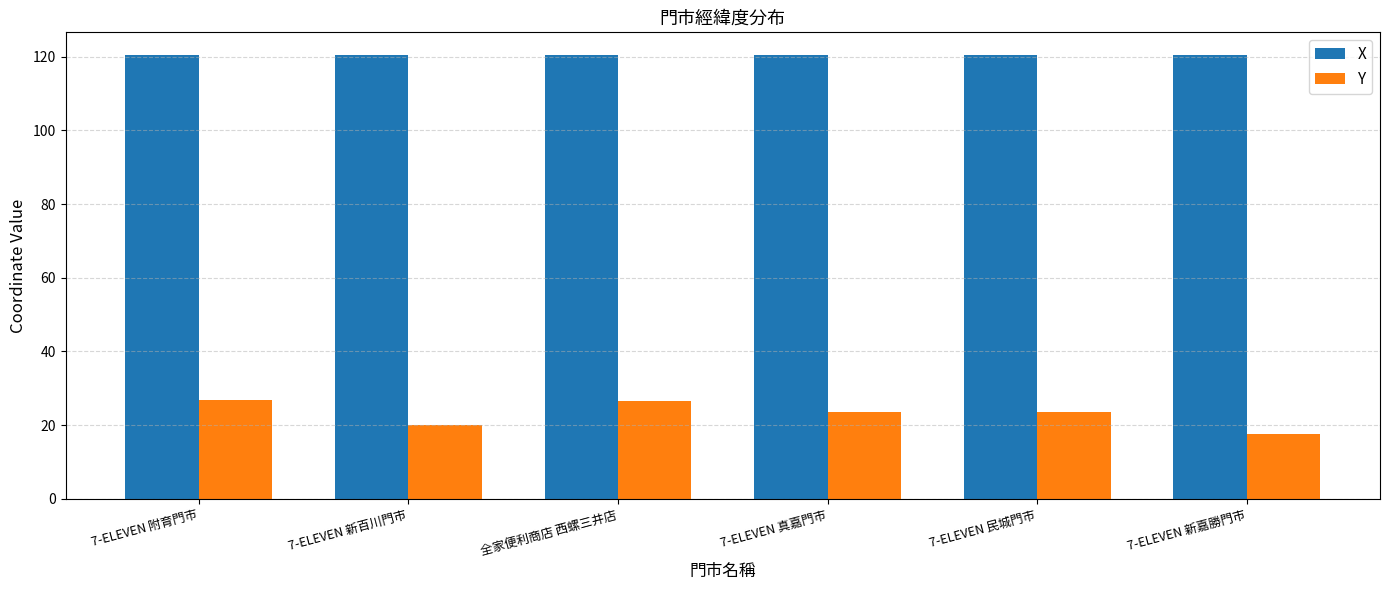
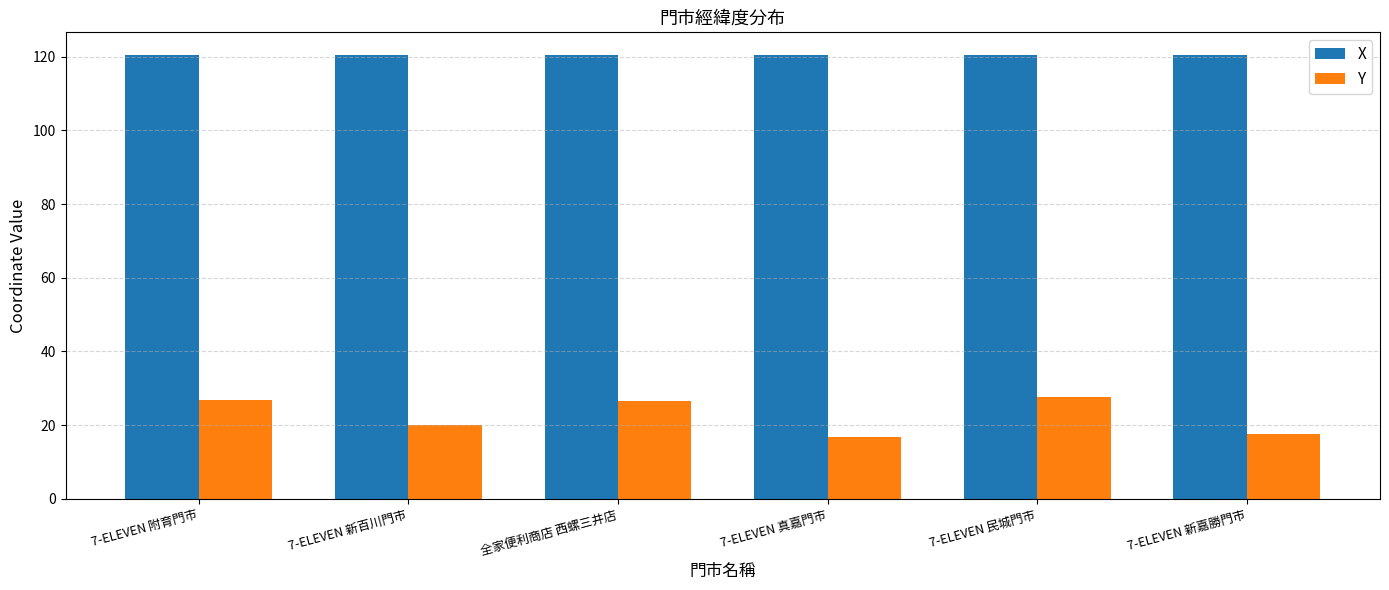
  {
    "X": {
      "7-ELEVEN 附育門市": 121,
      "7-ELEVEN 新百川門市": 121,
      "全家便利商店 西螺三井店": 120,
      "7-ELEVEN 真嘉門市": 120,
      "7-ELEVEN 民城門市": 120,
      "7-ELEVEN 新嘉勝門市": 120
    },
    "Y": {
      "7-ELEVEN 附育門市": 27,
      "7-ELEVEN 新百川門市": 20,
      "全家便利商店 西螺三井店": 27,
-     "7-ELEVEN 真嘉門市": 24,
-     "7-ELEVEN 民城門市": 24,
+     "7-ELEVEN 真嘉門市": 17,
+     "7-ELEVEN 民城門市": 28,
      "7-ELEVEN 新嘉勝門市": 18
    }
  }
